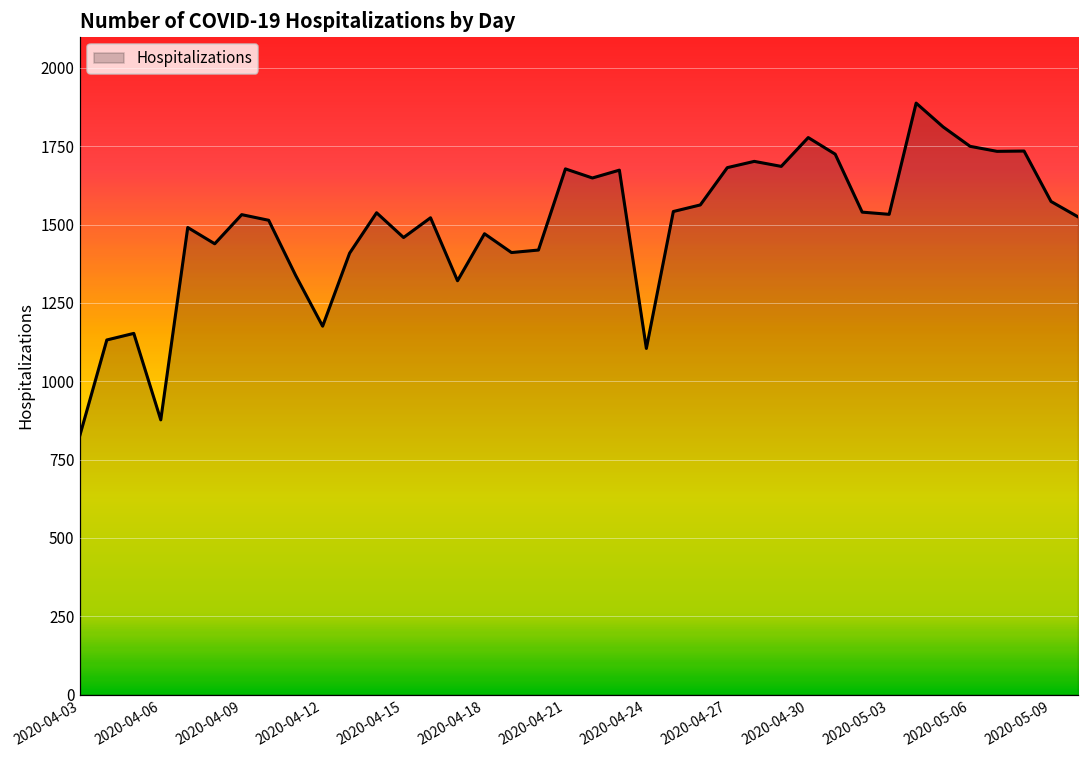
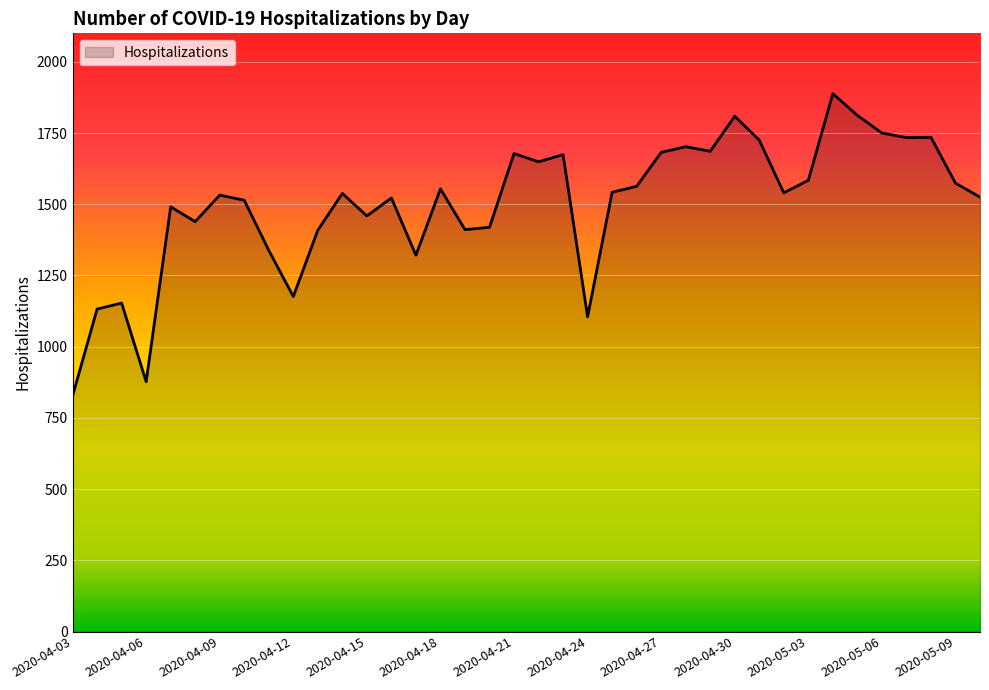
  {
    "2020-04-03": 830,
    "2020-04-06": 880,
    "2020-04-09": 1530,
    "2020-04-12": 1180,
    "2020-04-15": 1460,
-   "2020-04-18": 1470,
+   "2020-04-18": 1550,
    "2020-04-21": 1680,
    "2020-04-24": 1110,
    "2020-04-27": 1680,
-   "2020-04-30": 1780,
-   "2020-05-03": 1530,
+   "2020-04-30": 1810,
+   "2020-05-03": 1580,
    "2020-05-06": 1750,
    "2020-05-09": 1570
  }
